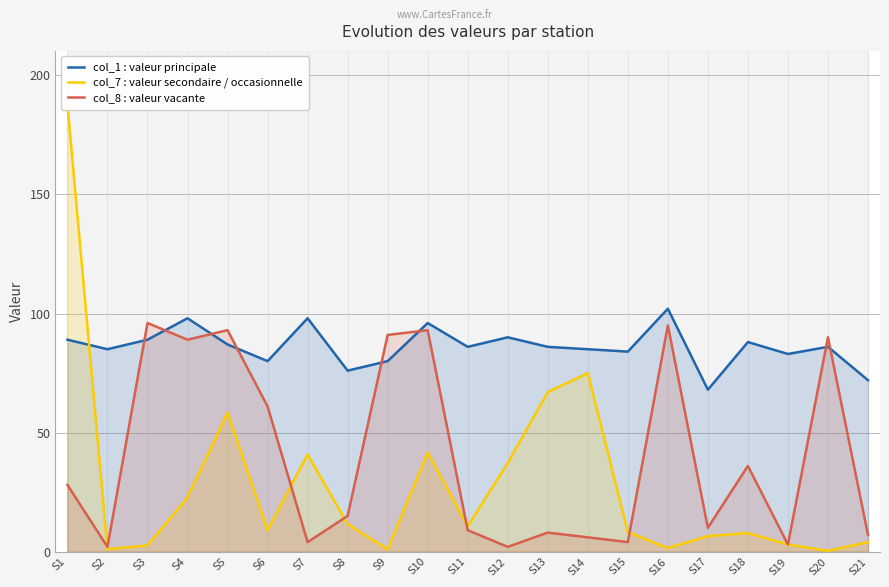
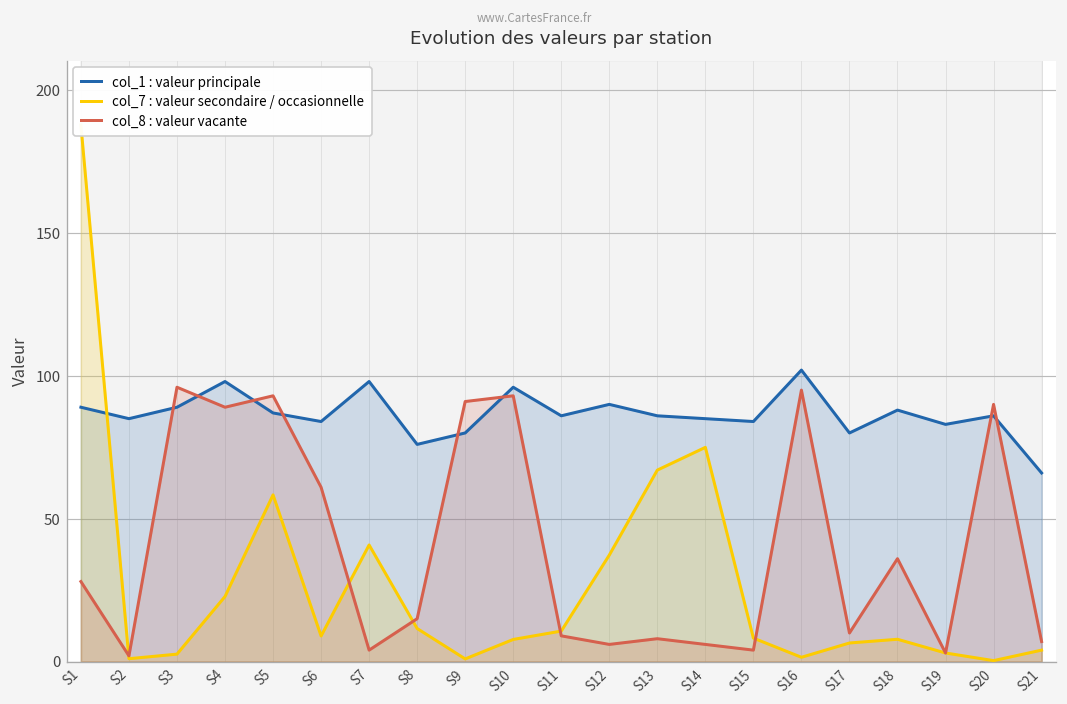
  {
    "col_1 : valeur principale": {
      "S1": 89,
      "S2": 85,
      "S3": 89,
      "S4": 98,
      "S5": 87,
-     "S6": 80,
+     "S6": 84,
      "S7": 98,
      "S8": 76,
      "S9": 80,
      "S10": 96,
      "S11": 86,
      "S12": 90,
      "S13": 86,
      "S14": 85,
      "S15": 84,
      "S16": 102,
-     "S17": 68,
+     "S17": 80,
      "S18": 88,
      "S19": 83,
      "S20": 86,
-     "S21": 72
+     "S21": 66
    },
    "col_7 : valeur secondaire / occasionnelle": {
      "S3": 3,
      "S4": 23,
      "S5": 58,
      "S6": 9,
      "S7": 41,
      "S8": 12,
      "S9": 1,
-     "S10": 42,
+     "S10": 8,
      "S11": 11,
      "S12": 37,
      "S13": 67,
      "S14": 75,
      "S15": 8,
      "S16": 2,
      "S17": 7,
      "S18": 8,
      "S20": 0,
      "S21": 4
    },
    "col_8 : valeur vacante": {
      "S1": 28,
      "S3": 96,
      "S4": 89,
      "S5": 93,
      "S6": 61,
      "S7": 4,
      "S8": 15,
      "S9": 91,
      "S10": 93,
      "S11": 9,
-     "S12": 2,
+     "S12": 6,
      "S13": 8,
      "S14": 6,
      "S15": 4,
      "S16": 95,
      "S17": 10,
      "S18": 36,
      "S20": 90,
      "S21": 7
    }
  }
